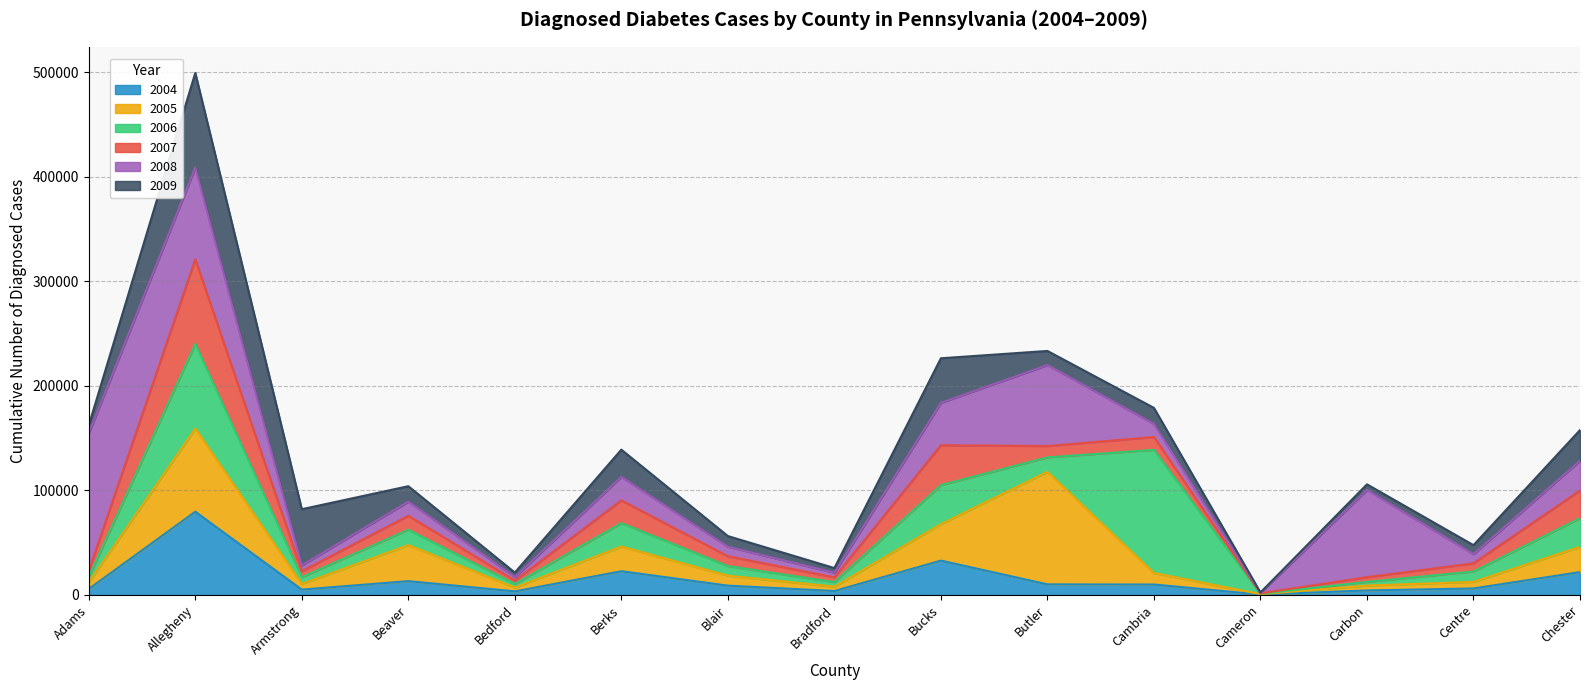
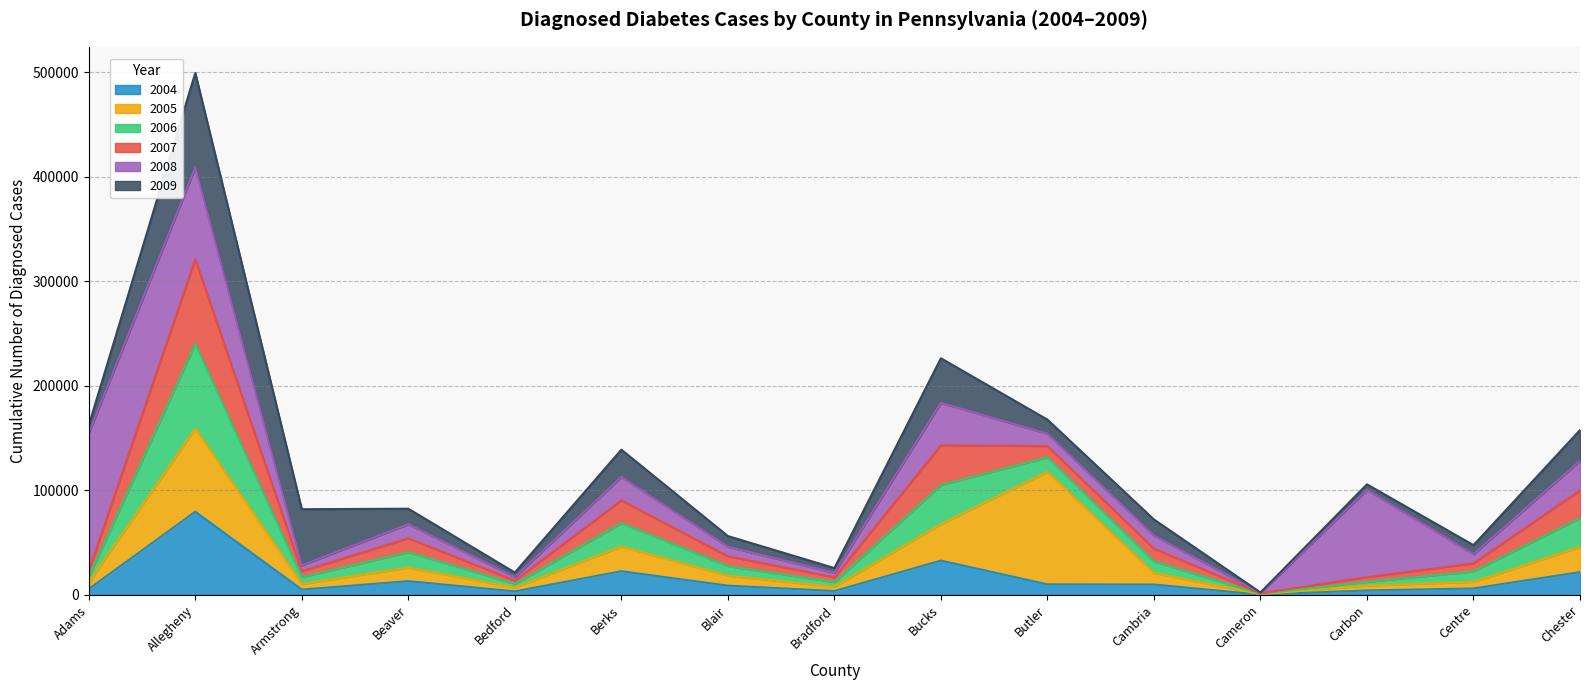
  {
    "2004": {
      "Adams": 6000,
      "Allegheny": 80000,
      "Armstrong": 5000,
      "Beaver": 13000,
      "Bedford": 3000,
      "Berks": 23000,
      "Blair": 9000,
      "Bradford": 4000,
      "Bucks": 33000,
      "Butler": 10000,
      "Cambria": 10000,
      "Carbon": 4000,
      "Centre": 6000,
      "Chester": 22000
    },
    "2005": {
      "Adams": 6000,
      "Allegheny": 80000,
      "Armstrong": 5000,
-     "Beaver": 34000,
+     "Beaver": 13000,
      "Bedford": 4000,
      "Berks": 24000,
      "Blair": 10000,
      "Bradford": 4000,
      "Bucks": 35000,
      "Butler": 108000,
      "Cambria": 11000,
      "Carbon": 5000,
      "Centre": 6000,
      "Chester": 24000
    },
    "2006": {
      "Adams": 5000,
      "Allegheny": 81000,
      "Armstrong": 6000,
      "Beaver": 15000,
      "Bedford": 3000,
      "Berks": 22000,
      "Blair": 9000,
      "Bradford": 4000,
      "Bucks": 37000,
      "Butler": 14000,
-     "Cambria": 118000,
+     "Cambria": 11000,
      "Carbon": 4000,
      "Centre": 10000,
      "Chester": 27000
    },
    "2007": {
      "Adams": 6000,
      "Allegheny": 81000,
      "Armstrong": 6000,
      "Beaver": 13000,
      "Bedford": 3000,
      "Berks": 22000,
      "Blair": 9000,
      "Bradford": 5000,
      "Bucks": 38000,
      "Butler": 11000,
      "Cambria": 12000,
      "Carbon": 4000,
      "Centre": 8000,
      "Chester": 26000
    },
    "2008": {
      "Adams": 132000,
      "Allegheny": 88000,
      "Armstrong": 6000,
      "Beaver": 14000,
      "Bedford": 3000,
      "Berks": 22000,
      "Blair": 9000,
      "Bradford": 4000,
      "Bucks": 41000,
-     "Butler": 78000,
+     "Butler": 12000,
      "Cambria": 13000,
      "Carbon": 83000,
      "Centre": 9000,
      "Chester": 28000
    },
    "2009": {
      "Adams": 8000,
      "Allegheny": 91000,
      "Armstrong": 54000,
      "Beaver": 15000,
      "Bedford": 4000,
      "Berks": 26000,
      "Blair": 10000,
      "Bradford": 4000,
      "Bucks": 43000,
      "Butler": 13000,
      "Cambria": 15000,
      "Carbon": 5000,
      "Centre": 9000,
      "Chester": 29000
    }
  }
